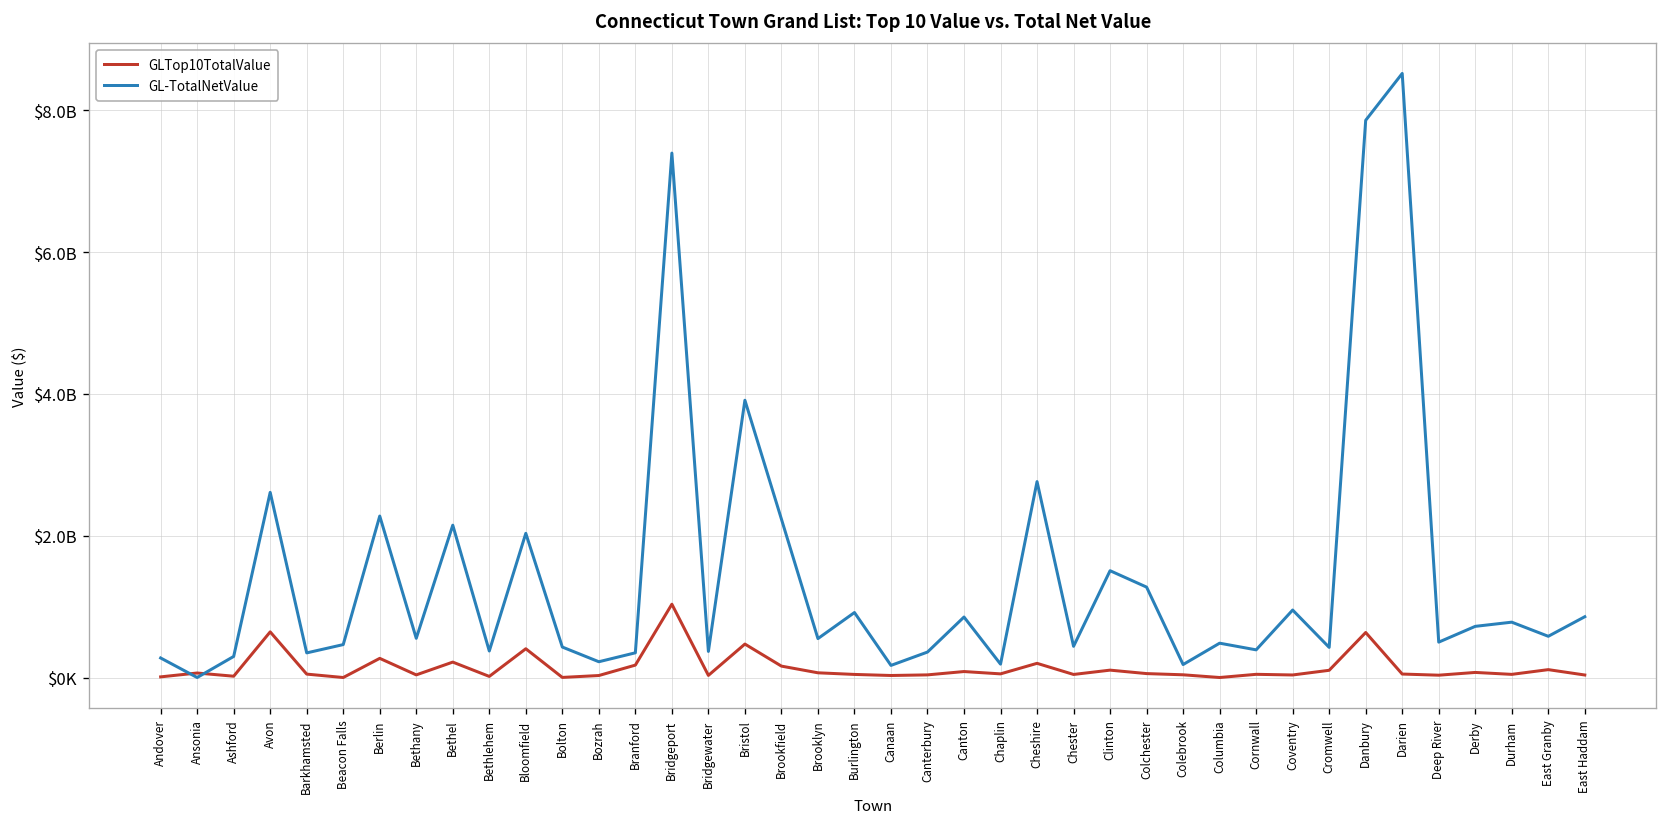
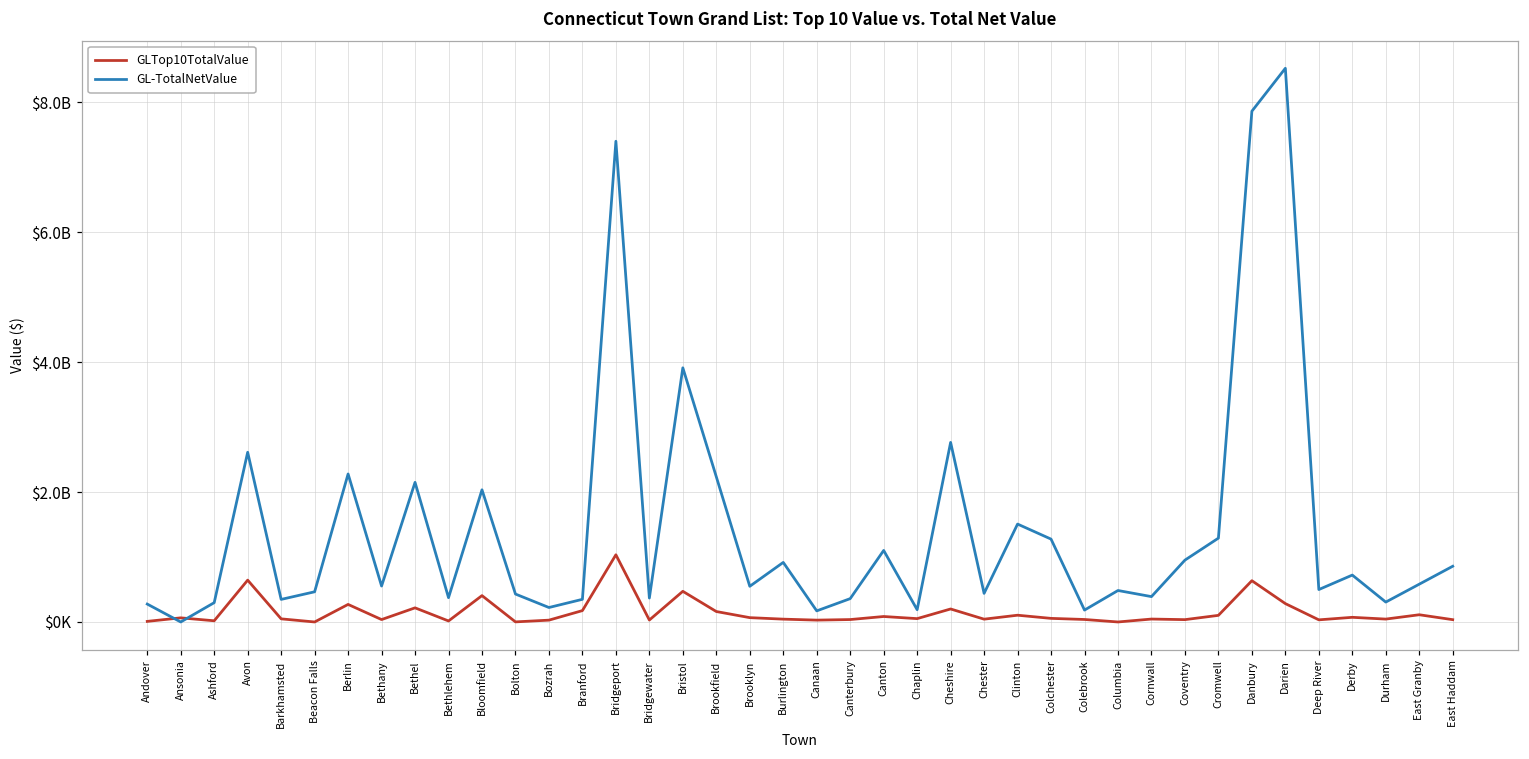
  {
    "GLTop10TotalValue": {
      "Andover": "$0",
      "Ansonia": "$100000000",
      "Ashford": "$0",
      "Avon": "$600000000",
      "Barkhamsted": "$0",
      "Beacon Falls": "$0",
      "Berlin": "$300000000",
      "Bethany": "$0",
      "Bethel": "$200000000",
      "Bethlehem": "$0",
      "Bloomfield": "$400000000",
      "Bolton": "$0",
      "Bozrah": "$0",
      "Branford": "$200000000",
      "Bridgeport": "$1000000000",
      "Bridgewater": "$0",
      "Bristol": "$500000000",
      "Brookfield": "$200000000",
      "Brooklyn": "$100000000",
      "Burlington": "$0",
      "Canaan": "$0",
      "Canterbury": "$0",
      "Canton": "$100000000",
      "Chaplin": "$100000000",
      "Cheshire": "$200000000",
      "Chester": "$0",
      "Clinton": "$100000000",
      "Colchester": "$100000000",
      "Colebrook": "$0",
      "Columbia": "$0",
      "Cornwall": "$0",
      "Coventry": "$0",
      "Cromwell": "$100000000",
      "Danbury": "$600000000",
-     "Darien": "$0",
+     "Darien": "$300000000",
      "Deep River": "$0",
      "Derby": "$100000000",
      "Durham": "$0",
      "East Granby": "$100000000",
      "East Haddam": "$0"
    },
    "GL-TotalNetValue": {
      "Andover": "$300000000",
      "Ansonia": "$0",
      "Ashford": "$300000000",
      "Avon": "$2600000000",
      "Barkhamsted": "$300000000",
      "Beacon Falls": "$500000000",
      "Berlin": "$2300000000",
      "Bethany": "$600000000",
      "Bethel": "$2100000000",
      "Bethlehem": "$400000000",
      "Bloomfield": "$2000000000",
      "Bolton": "$400000000",
      "Bozrah": "$200000000",
      "Branford": "$300000000",
      "Bridgeport": "$7400000000",
      "Bridgewater": "$400000000",
      "Bristol": "$3900000000",
      "Brookfield": "$2200000000",
      "Brooklyn": "$500000000",
      "Burlington": "$900000000",
      "Canaan": "$200000000",
      "Canterbury": "$400000000",
-     "Canton": "$900000000",
+     "Canton": "$1100000000",
      "Chaplin": "$200000000",
      "Cheshire": "$2800000000",
      "Chester": "$400000000",
      "Clinton": "$1500000000",
      "Colchester": "$1300000000",
      "Colebrook": "$200000000",
      "Columbia": "$500000000",
      "Cornwall": "$400000000",
      "Coventry": "$1000000000",
-     "Cromwell": "$400000000",
+     "Cromwell": "$1300000000",
      "Danbury": "$7900000000",
      "Darien": "$8500000000",
      "Deep River": "$500000000",
      "Derby": "$700000000",
-     "Durham": "$800000000",
+     "Durham": "$300000000",
      "East Granby": "$600000000",
      "East Haddam": "$900000000"
    }
  }
